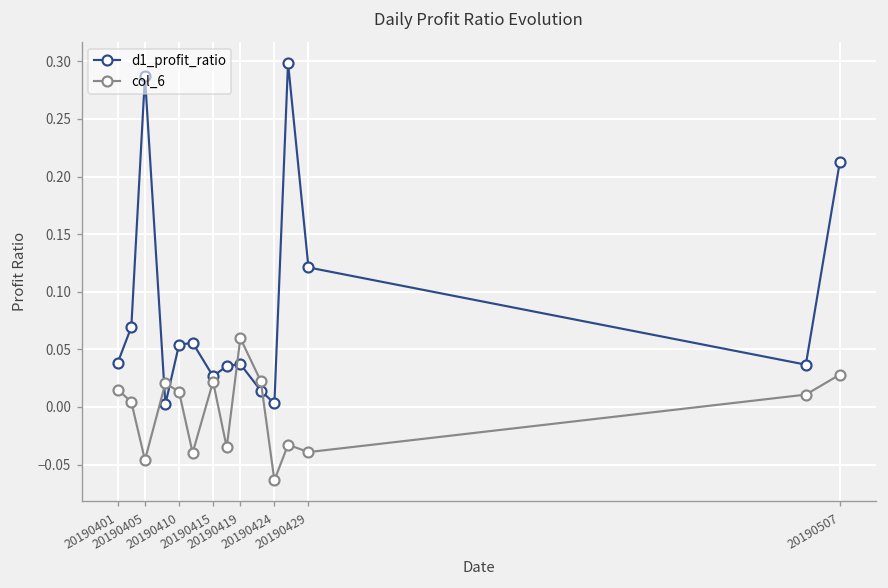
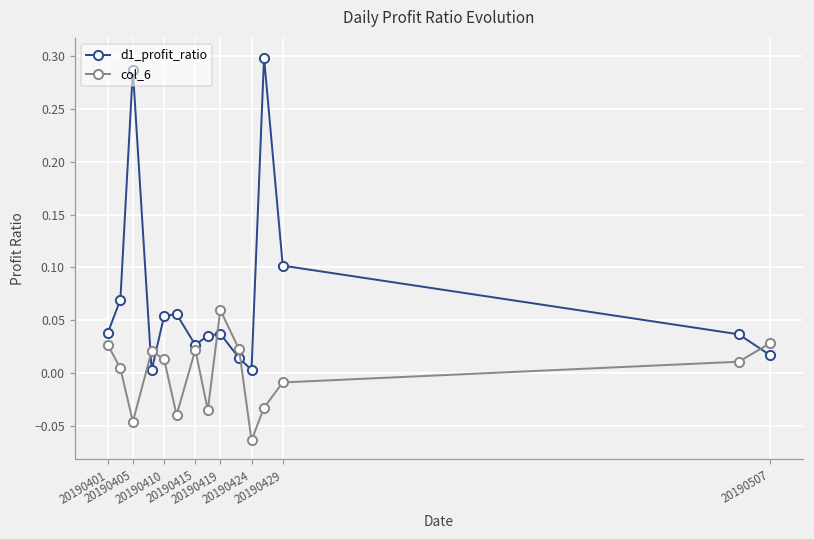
  {
    "d1_profit_ratio": {
      "20190401": 0.04,
      "20190410": 0.05,
      "20190415": 0.03,
      "20190419": 0.04,
      "20190424": 0.00,
-     "20190429": 0.12,
-     "20190507": 0.21
+     "20190429": 0.10,
+     "20190507": 0.02
    },
    "col_6": {
-     "20190401": 0.02,
+     "20190401": 0.03,
      "20190405": -0.05,
      "20190410": 0.01,
      "20190415": 0.02,
      "20190419": 0.06,
      "20190424": -0.06,
-     "20190429": -0.04,
+     "20190429": -0.01,
      "20190507": 0.03
    }
  }
